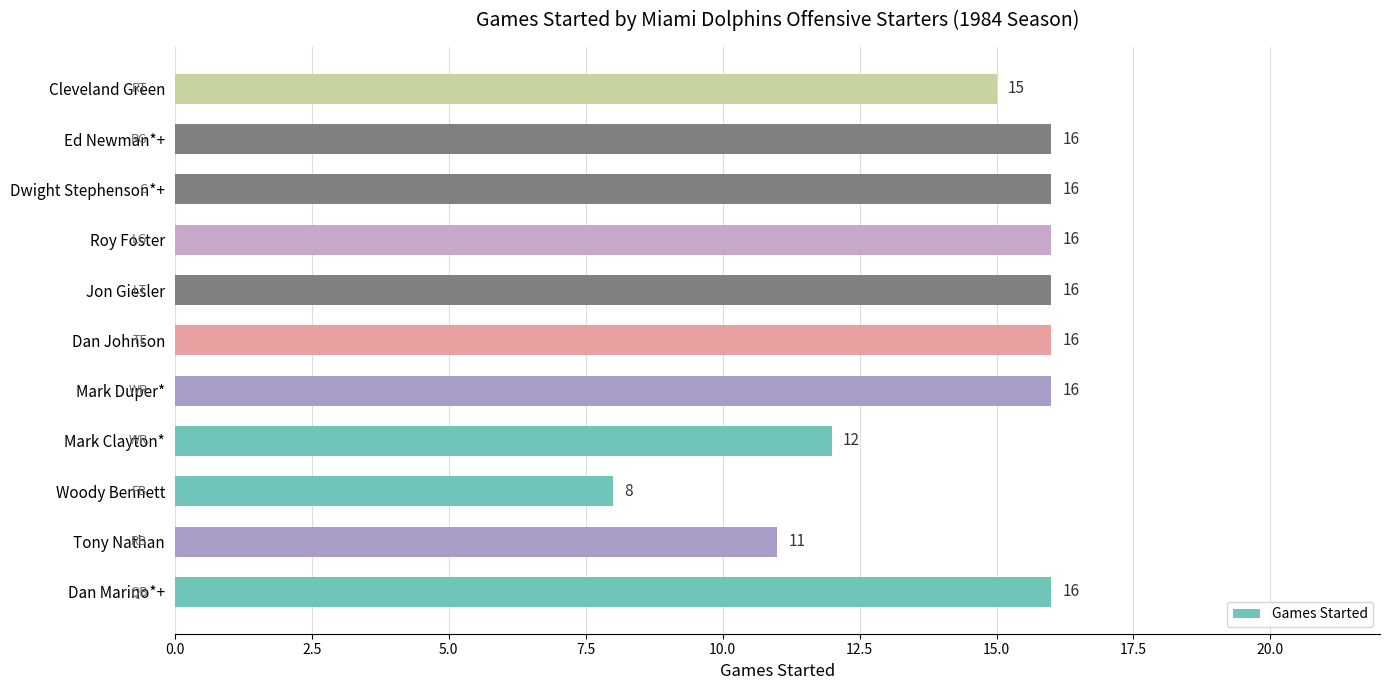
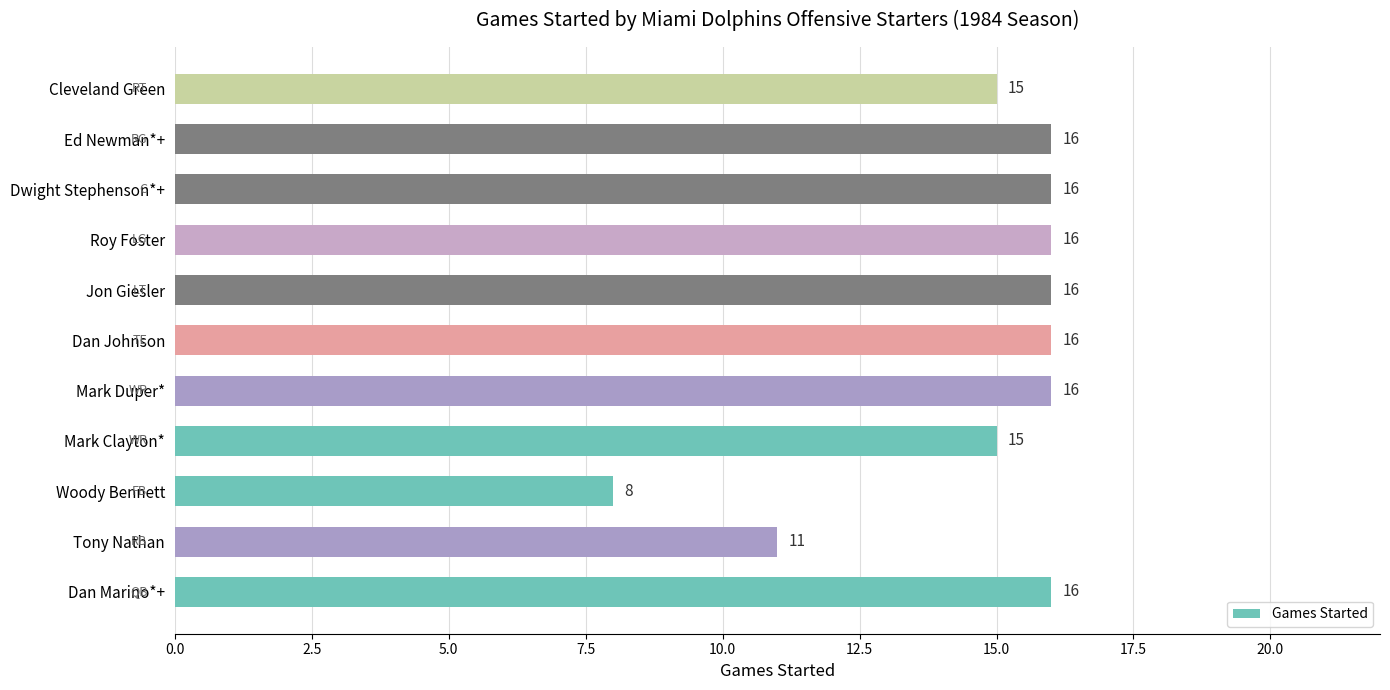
  {
    "Cleveland Green": 15,
    "Ed Newman*+": 16,
    "Dwight Stephenson*+": 16,
    "Roy Foster": 16,
    "Jon Giesler": 16,
    "Dan Johnson": 16,
    "Mark Duper*": 16,
-   "Mark Clayton*": 12,
+   "Mark Clayton*": 15,
    "Woody Bennett": 8,
    "Tony Nathan": 11,
    "Dan Marino*+": 16
  }
